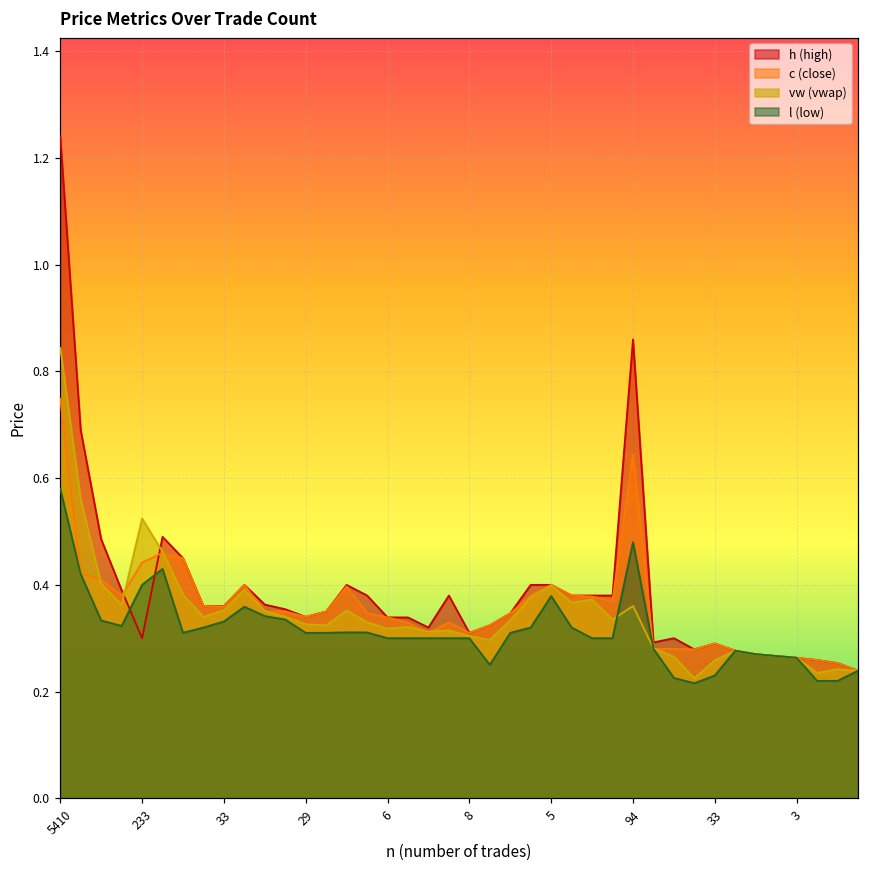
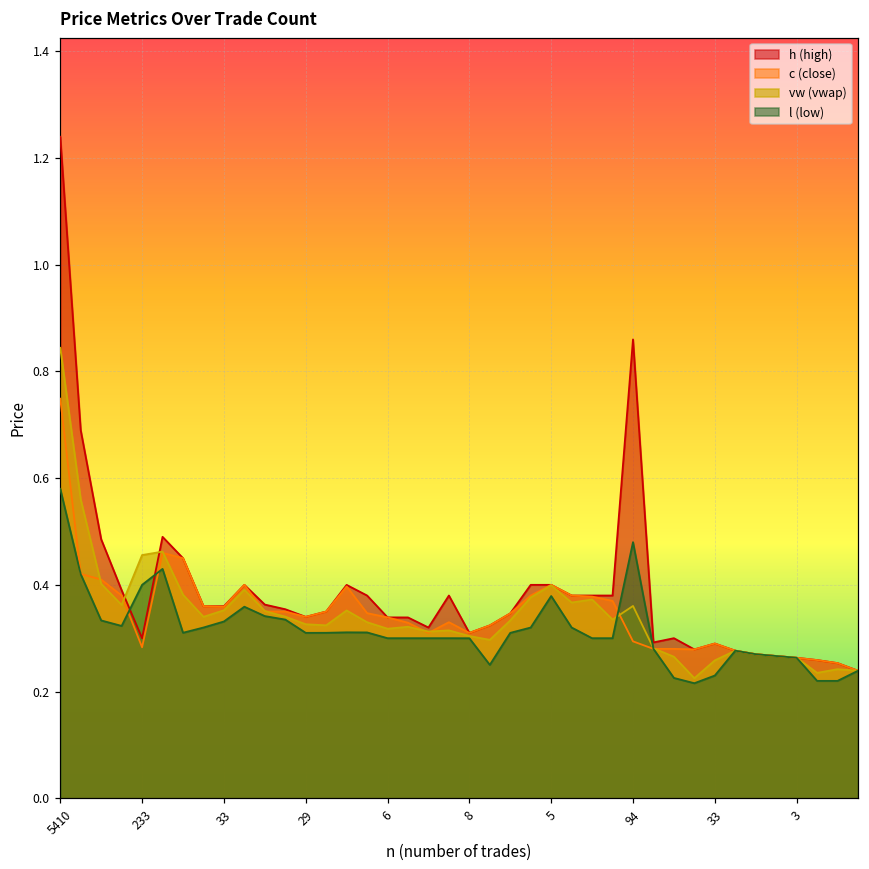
  {
    "h (high)": {
      "5410": 1.24,
      "233": 0.30,
      "94": 0.86
    },
    "c (close)": {
      "5410": 0.75,
-     "233": 0.44,
-     "94": 0.64
+     "233": 0.28,
+     "94": 0.29
    },
    "vw (vwap)": {
      "5410": 0.84,
-     "233": 0.52,
+     "233": 0.46,
      "94": 0.36
    },
    "l (low)": {
      "5410": 0.58,
      "233": 0.40,
      "94": 0.48
    }
  }
